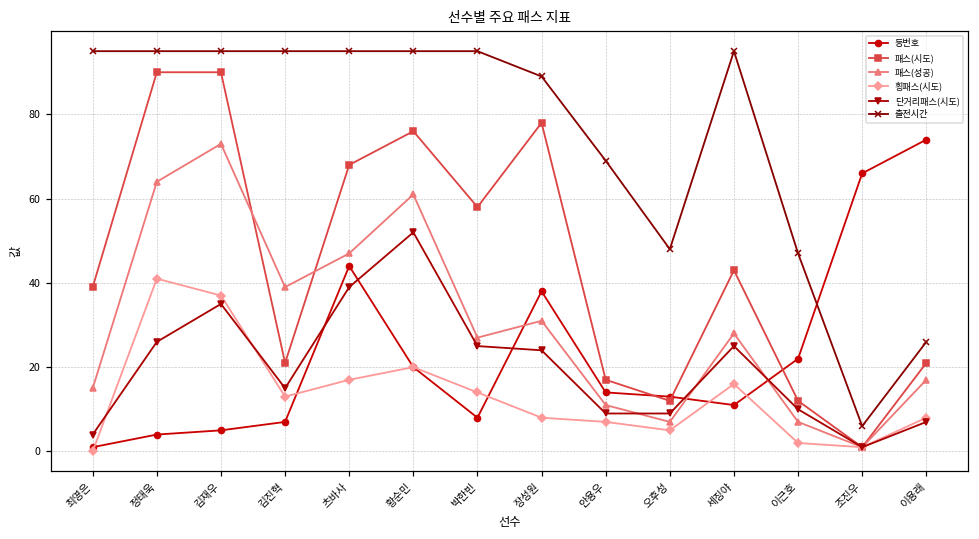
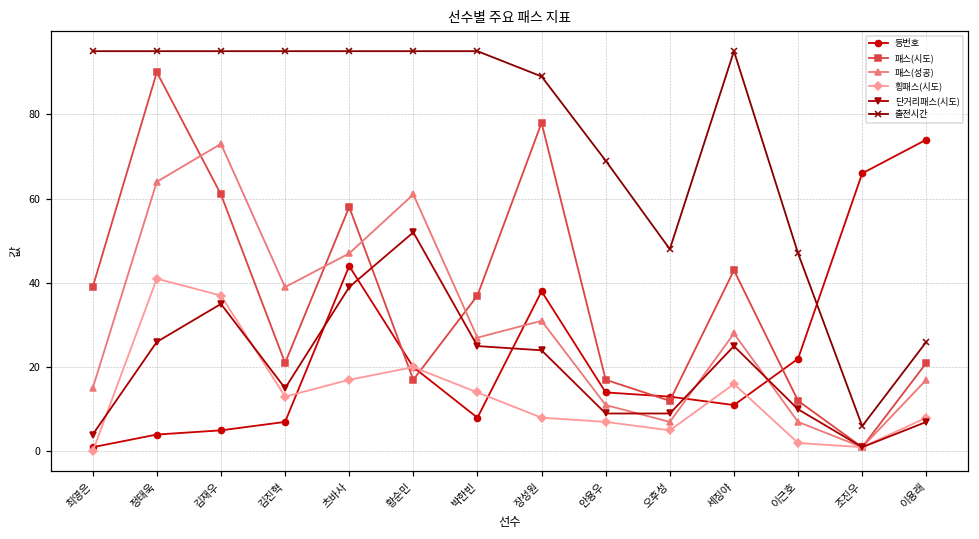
  {
    "패스(시도)": {
      "최영은": 39,
      "정태욱": 90,
-     "김재우": 90,
+     "김재우": 61,
      "김진혁": 21,
-     "츠바사": 68,
-     "황순민": 76,
-     "박한빈": 58,
+     "츠바사": 58,
+     "황순민": 17,
+     "박한빈": 37,
      "장성원": 78,
      "안용우": 17,
      "오후성": 12,
      "세징야": 43,
      "이근호": 12,
      "이용래": 21
    }
  }
